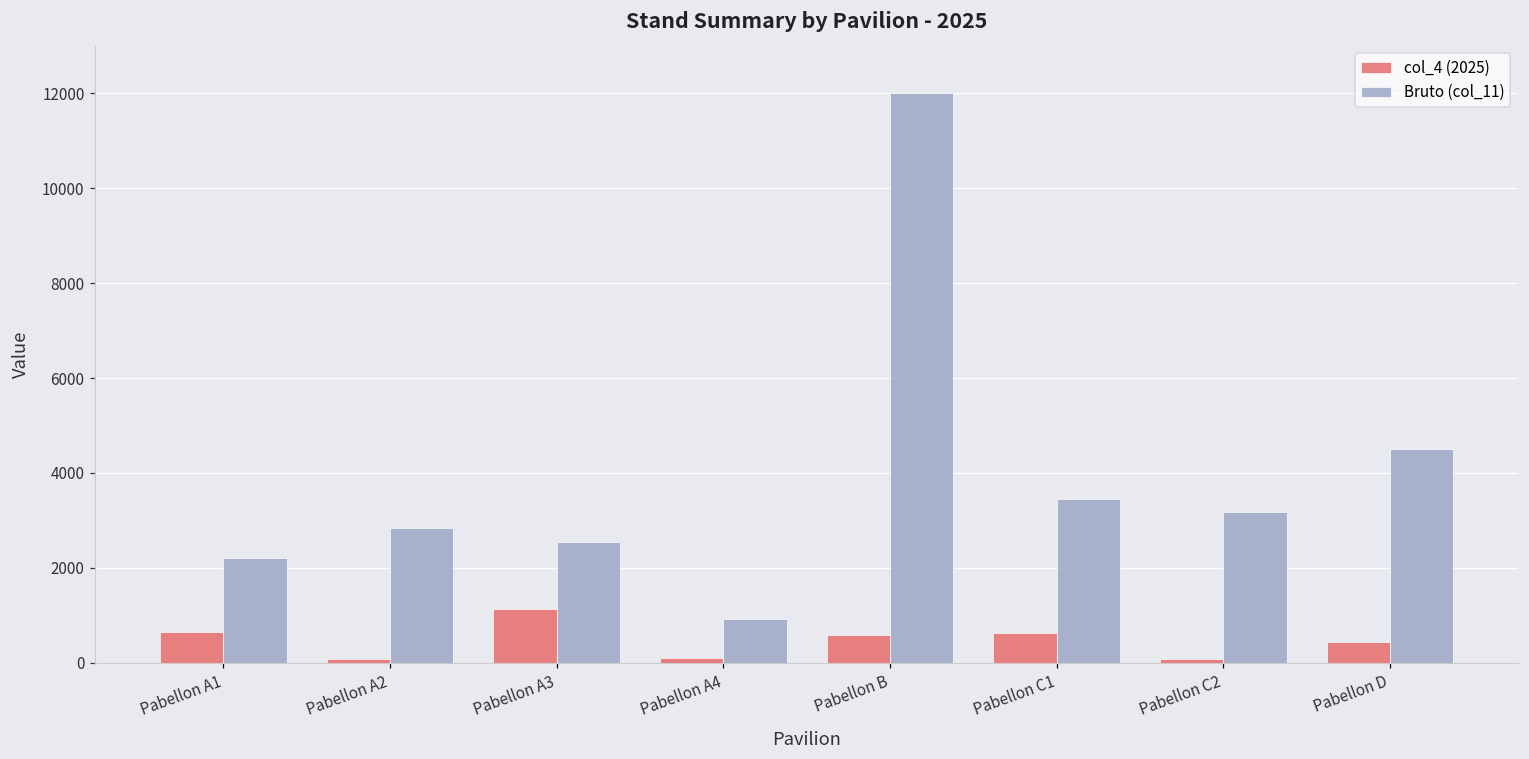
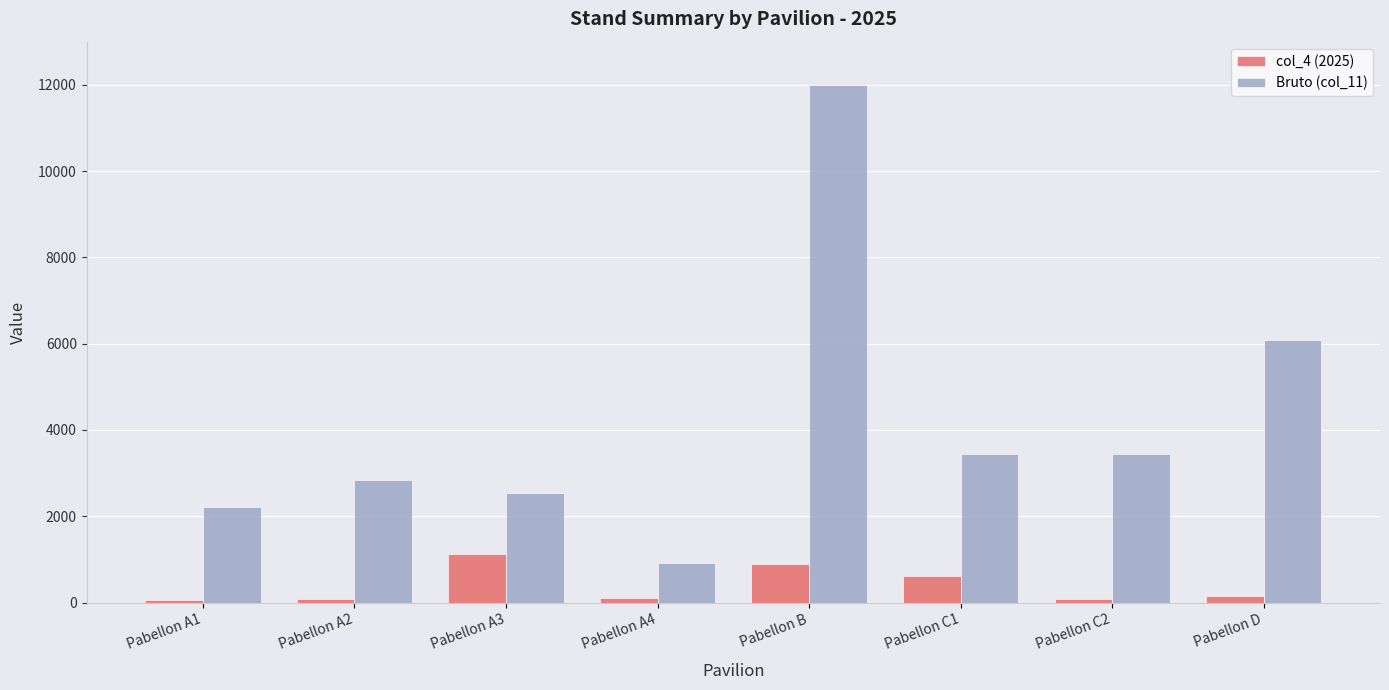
  {
    "col_4 (2025)": {
-     "Pabellon A1": 600,
+     "Pabellon A1": 100,
      "Pabellon A2": 100,
      "Pabellon A3": 1100,
      "Pabellon A4": 100,
-     "Pabellon B": 600,
+     "Pabellon B": 900,
      "Pabellon C1": 600,
      "Pabellon C2": 100,
-     "Pabellon D": 400
+     "Pabellon D": 200
    },
    "Bruto (col_11)": {
      "Pabellon A1": 2200,
      "Pabellon A2": 2900,
      "Pabellon A3": 2500,
      "Pabellon A4": 900,
      "Pabellon B": 12000,
      "Pabellon C1": 3500,
-     "Pabellon C2": 3200,
-     "Pabellon D": 4500
+     "Pabellon C2": 3500,
+     "Pabellon D": 6100
    }
  }
